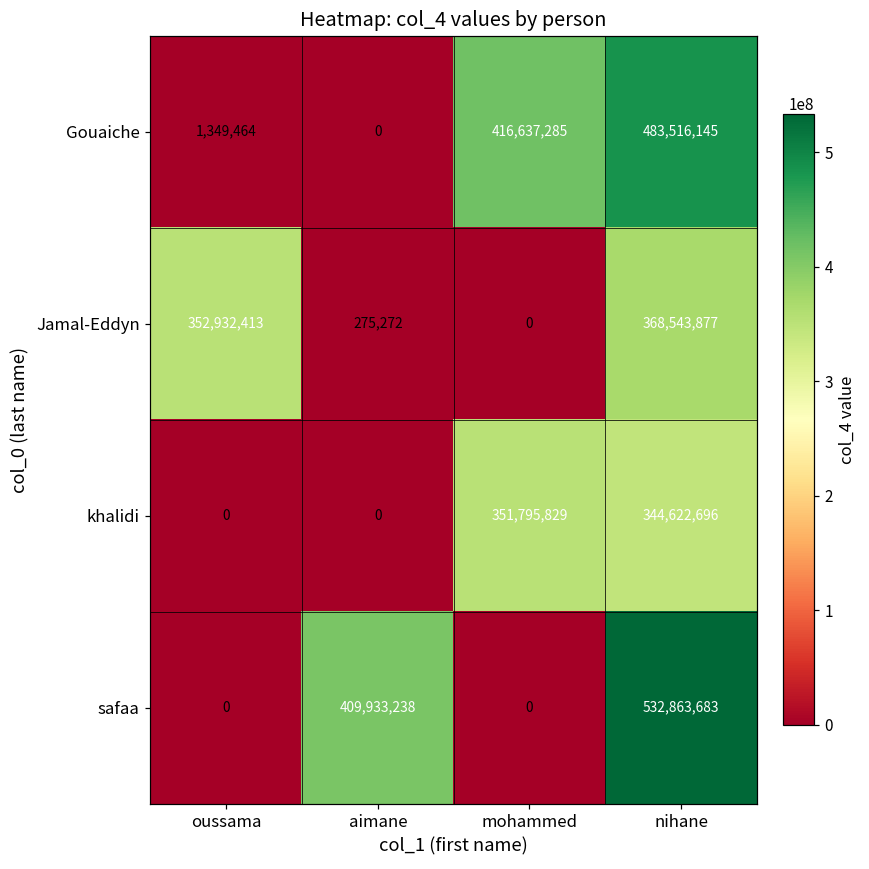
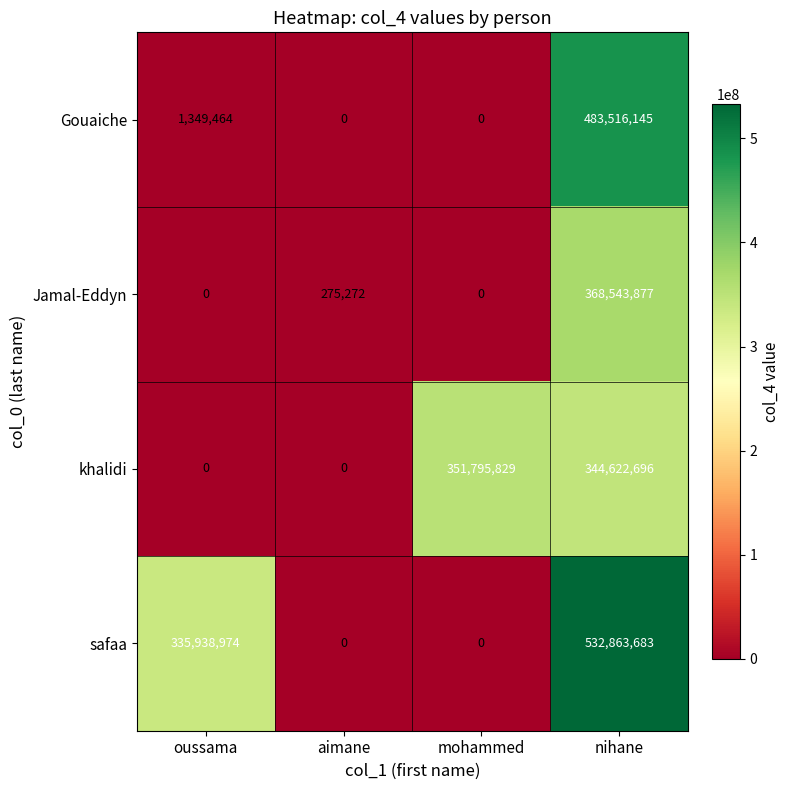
  {
    "Gouaiche": {
      "oussama": "1,349,464",
      "aimane": "0",
-     "mohammed": "416,637,285",
+     "mohammed": "0",
      "nihane": "483,516,145"
    },
    "Jamal-Eddyn": {
-     "oussama": "352,932,413",
+     "oussama": "0",
      "aimane": "275,272",
      "mohammed": "0",
      "nihane": "368,543,877"
    },
    "khalidi": {
      "oussama": "0",
      "aimane": "0",
      "mohammed": "351,795,829",
      "nihane": "344,622,696"
    },
    "safaa": {
-     "oussama": "0",
-     "aimane": "409,933,238",
+     "oussama": "335,938,974",
+     "aimane": "0",
      "mohammed": "0",
      "nihane": "532,863,683"
    }
  }
